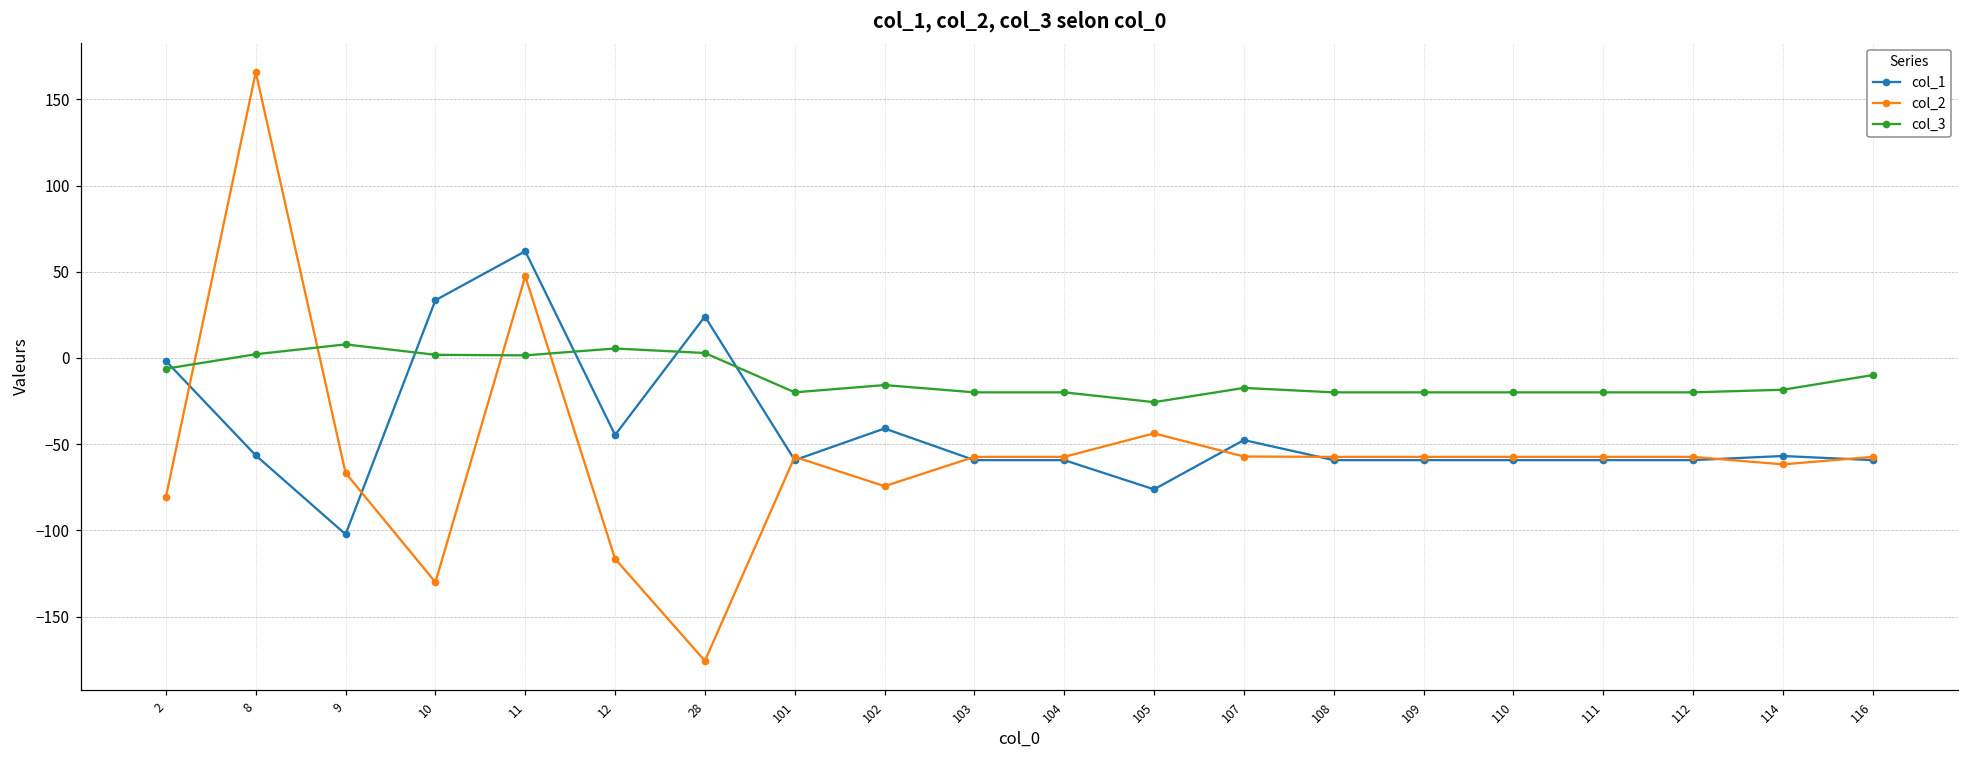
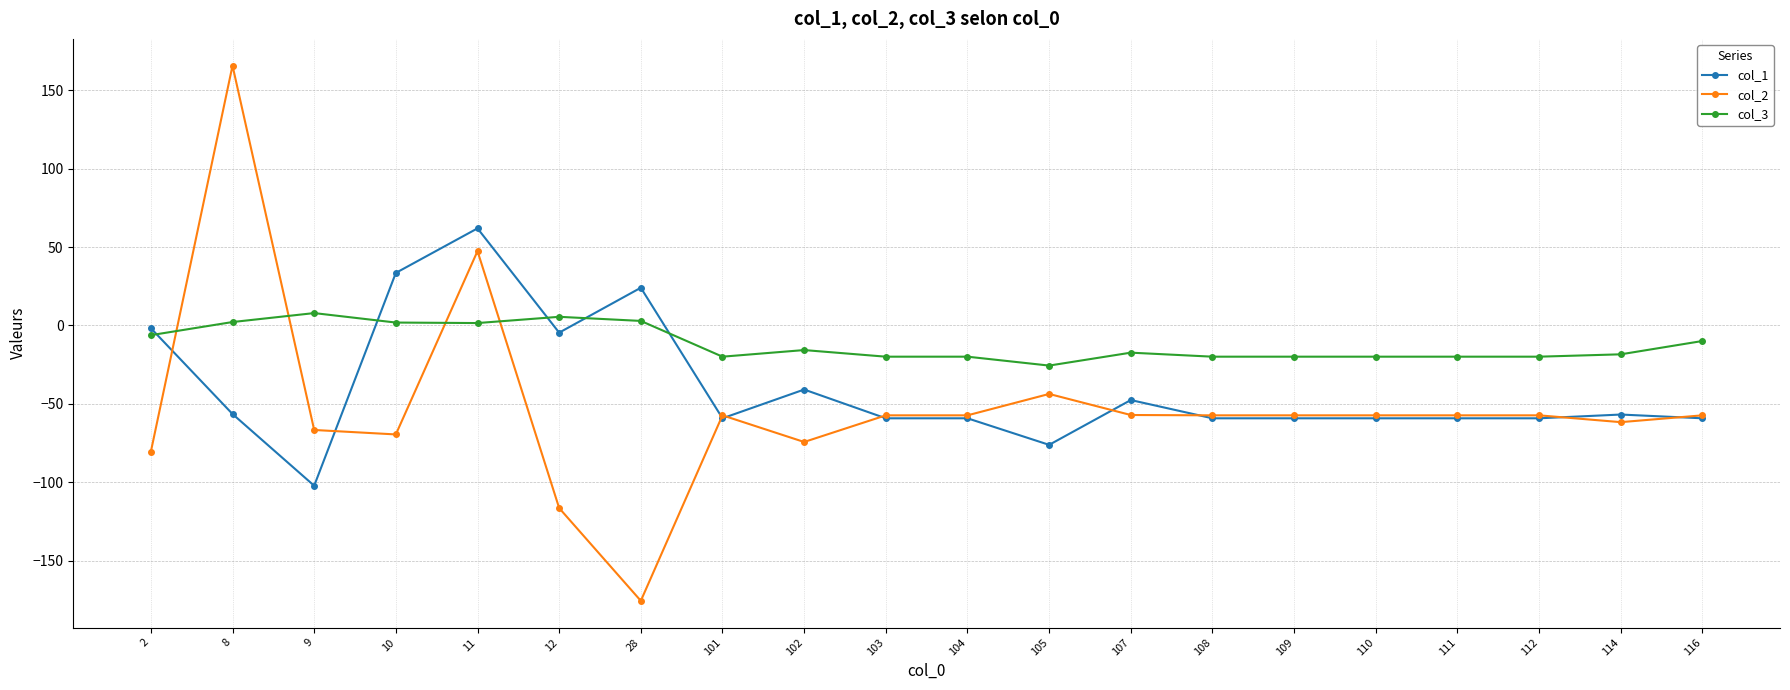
  {
    "col_1": {
      "2": -2,
      "8": -56,
      "9": -102,
      "10": 34,
      "11": 62,
-     "12": -45,
+     "12": -5,
      "28": 24,
      "101": -59,
      "102": -41,
      "103": -59,
      "104": -59,
      "105": -76,
      "107": -48,
      "108": -59,
      "109": -59,
      "110": -59,
      "111": -59,
      "112": -59,
      "114": -57,
      "116": -59
    },
    "col_2": {
      "2": -81,
      "8": 166,
      "9": -67,
-     "10": -130,
+     "10": -70,
      "11": 47,
      "12": -116,
      "28": -176,
      "101": -57,
      "102": -74,
      "103": -57,
      "104": -57,
      "105": -44,
      "107": -57,
      "108": -57,
      "109": -57,
      "110": -57,
      "111": -57,
      "112": -57,
      "114": -62,
      "116": -57
    },
    "col_3": {
      "2": -6,
      "8": 2,
      "9": 8,
      "10": 2,
      "11": 2,
      "12": 6,
      "28": 3,
      "101": -20,
      "102": -16,
      "103": -20,
      "104": -20,
      "105": -26,
      "107": -17,
      "108": -20,
      "109": -20,
      "110": -20,
      "111": -20,
      "112": -20,
      "114": -18,
      "116": -10
    }
  }
